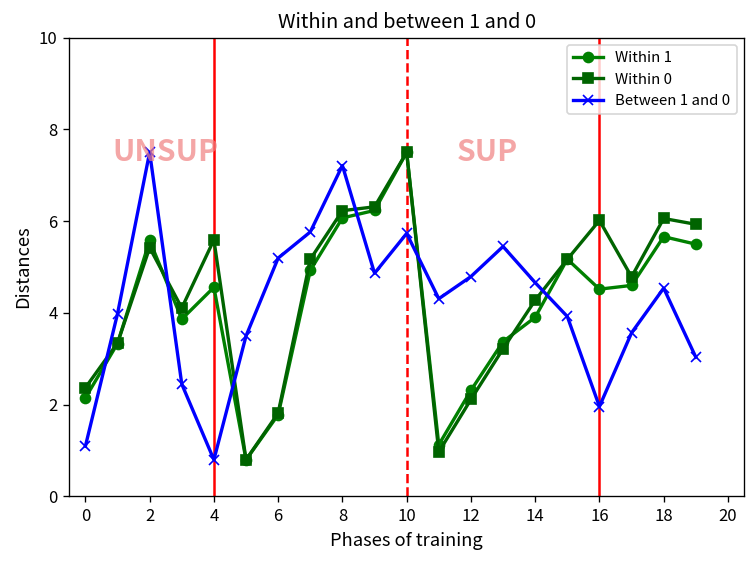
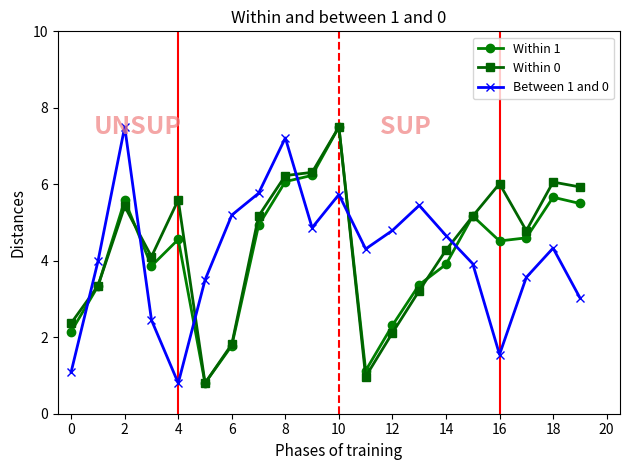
  {
    "Between 1 and 0": {
      "0": 1.1,
      "2": 7.5,
      "4": 0.8,
      "6": 5.2,
      "8": 7.2,
      "10": 5.7,
      "12": 4.8,
      "14": 4.7,
-     "16": 2.0,
-     "18": 4.5
+     "16": 1.5,
+     "18": 4.3
    }
  }
